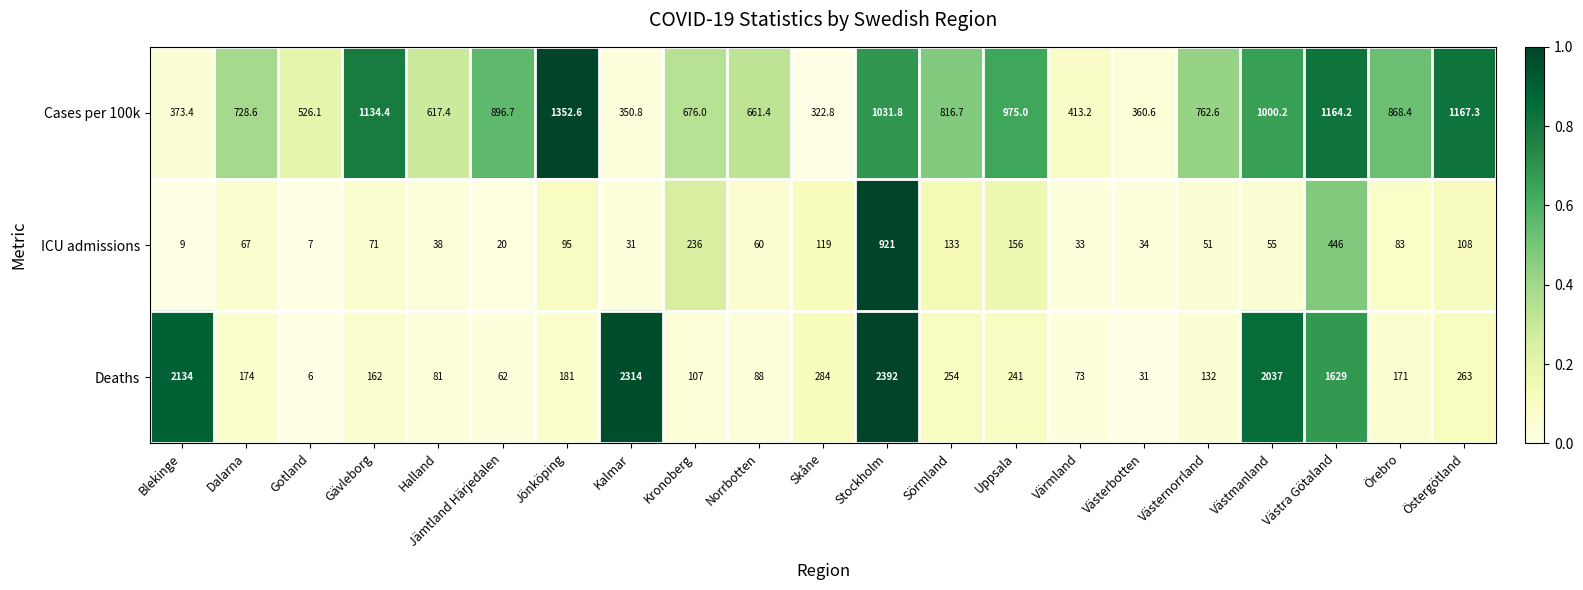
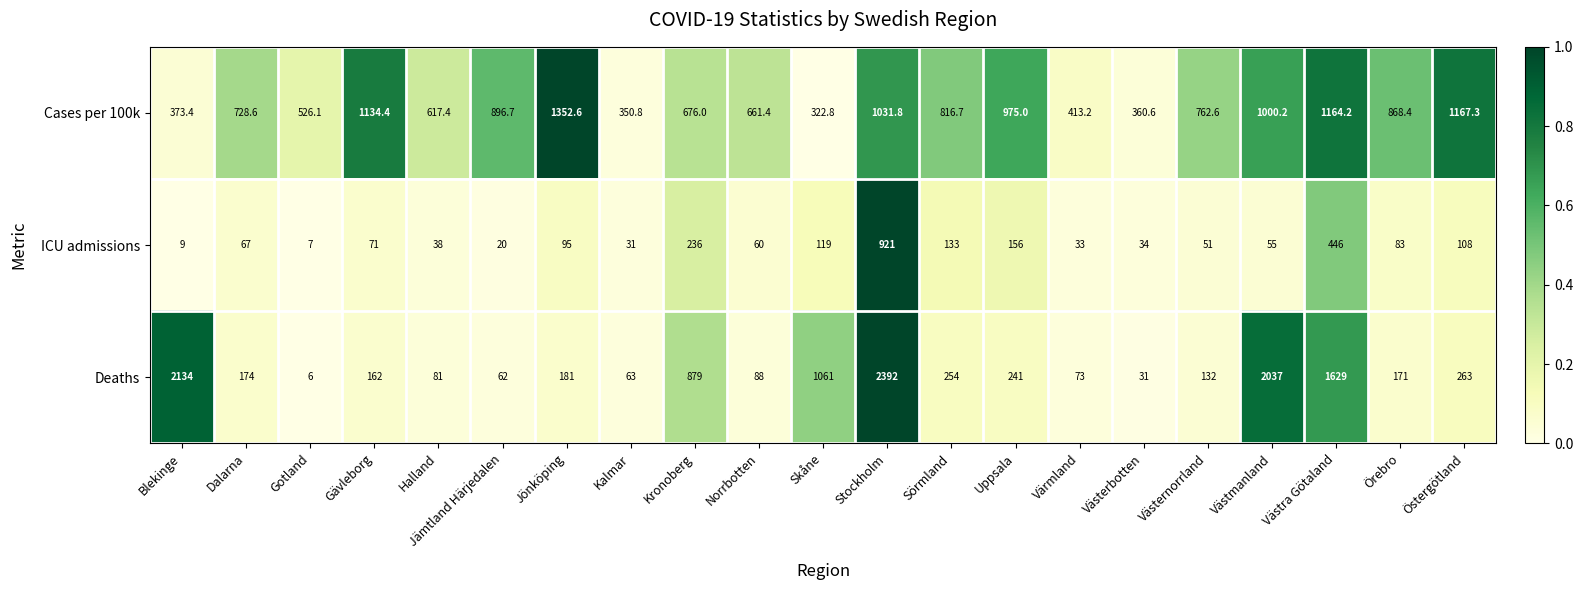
  {
    "Cases per 100k": {
      "Blekinge": 373.4,
      "Dalarna": 728.6,
      "Gotland": 526.1,
      "Gävleborg": 1134.4,
      "Halland": 617.4,
      "Jämtland Härjedalen": 896.7,
      "Jönköping": 1352.6,
      "Kalmar": 350.8,
      "Kronoberg": 676.0,
      "Norrbotten": 661.4,
      "Skåne": 322.8,
      "Stockholm": 1031.8,
      "Sörmland": 816.7,
      "Uppsala": 975.0,
      "Värmland": 413.2,
      "Västerbotten": 360.6,
      "Västernorrland": 762.6,
      "Västmanland": 1000.2,
      "Västra Götaland": 1164.2,
      "Örebro": 868.4,
      "Östergötland": 1167.3
    },
    "ICU admissions": {
      "Blekinge": 9,
      "Dalarna": 67,
      "Gotland": 7,
      "Gävleborg": 71,
      "Halland": 38,
      "Jämtland Härjedalen": 20,
      "Jönköping": 95,
      "Kalmar": 31,
      "Kronoberg": 236,
      "Norrbotten": 60,
      "Skåne": 119,
      "Stockholm": 921,
      "Sörmland": 133,
      "Uppsala": 156,
      "Värmland": 33,
      "Västerbotten": 34,
      "Västernorrland": 51,
      "Västmanland": 55,
      "Västra Götaland": 446,
      "Örebro": 83,
      "Östergötland": 108
    },
    "Deaths": {
      "Blekinge": 2134,
      "Dalarna": 174,
      "Gotland": 6,
      "Gävleborg": 162,
      "Halland": 81,
      "Jämtland Härjedalen": 62,
      "Jönköping": 181,
-     "Kalmar": 2314,
-     "Kronoberg": 107,
+     "Kalmar": 63,
+     "Kronoberg": 879,
      "Norrbotten": 88,
-     "Skåne": 284,
+     "Skåne": 1061,
      "Stockholm": 2392,
      "Sörmland": 254,
      "Uppsala": 241,
      "Värmland": 73,
      "Västerbotten": 31,
      "Västernorrland": 132,
      "Västmanland": 2037,
      "Västra Götaland": 1629,
      "Örebro": 171,
      "Östergötland": 263
    }
  }
